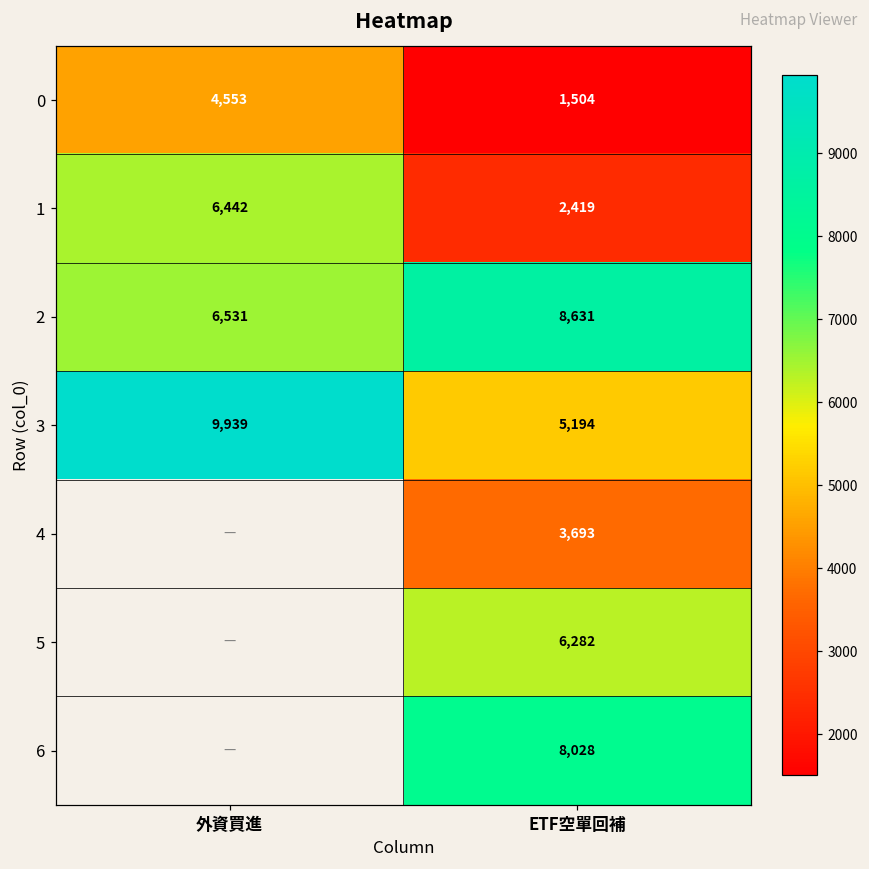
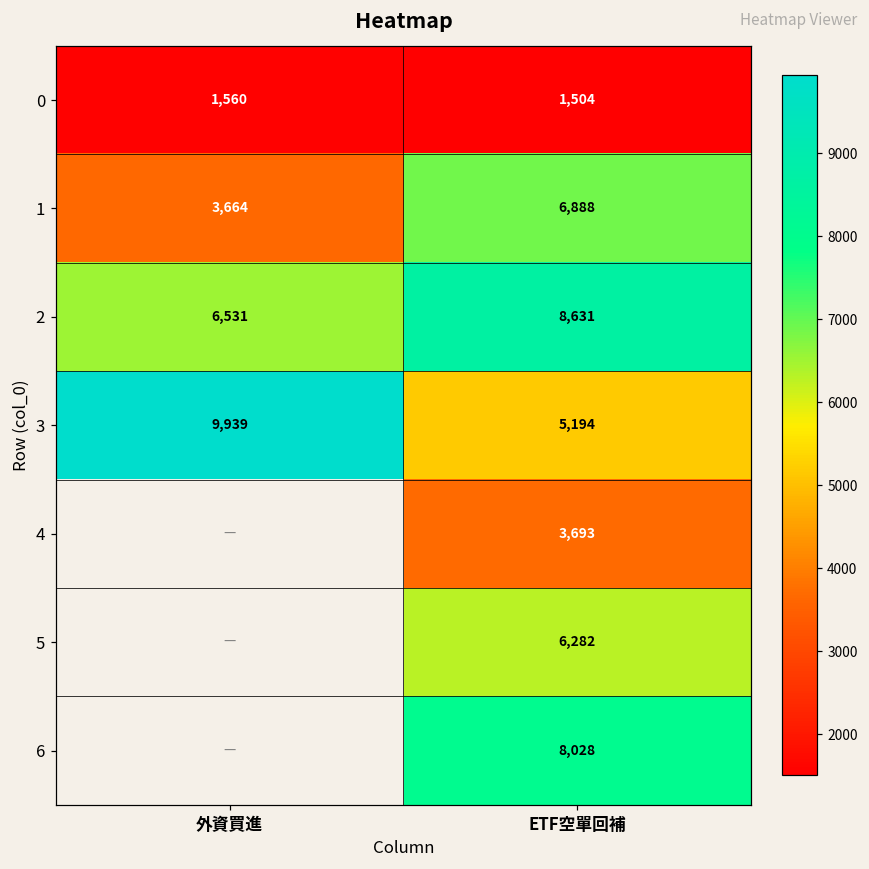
  {
    "0": {
-     "外資買進": "4,553",
+     "外資買進": "1,560",
      "ETF空單回補": "1,504"
    },
    "1": {
-     "外資買進": "6,442",
-     "ETF空單回補": "2,419"
+     "外資買進": "3,664",
+     "ETF空單回補": "6,888"
    },
    "2": {
      "外資買進": "6,531",
      "ETF空單回補": "8,631"
    },
    "3": {
      "外資買進": "9,939",
      "ETF空單回補": "5,194"
    },
    "4": {
      "ETF空單回補": "3,693"
    },
    "5": {
      "ETF空單回補": "6,282"
    },
    "6": {
      "ETF空單回補": "8,028"
    }
  }
